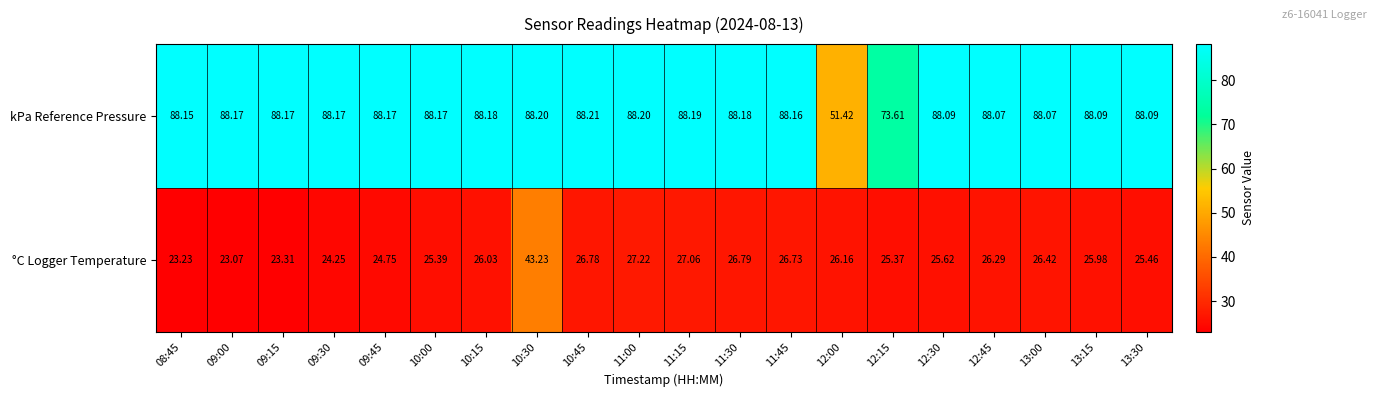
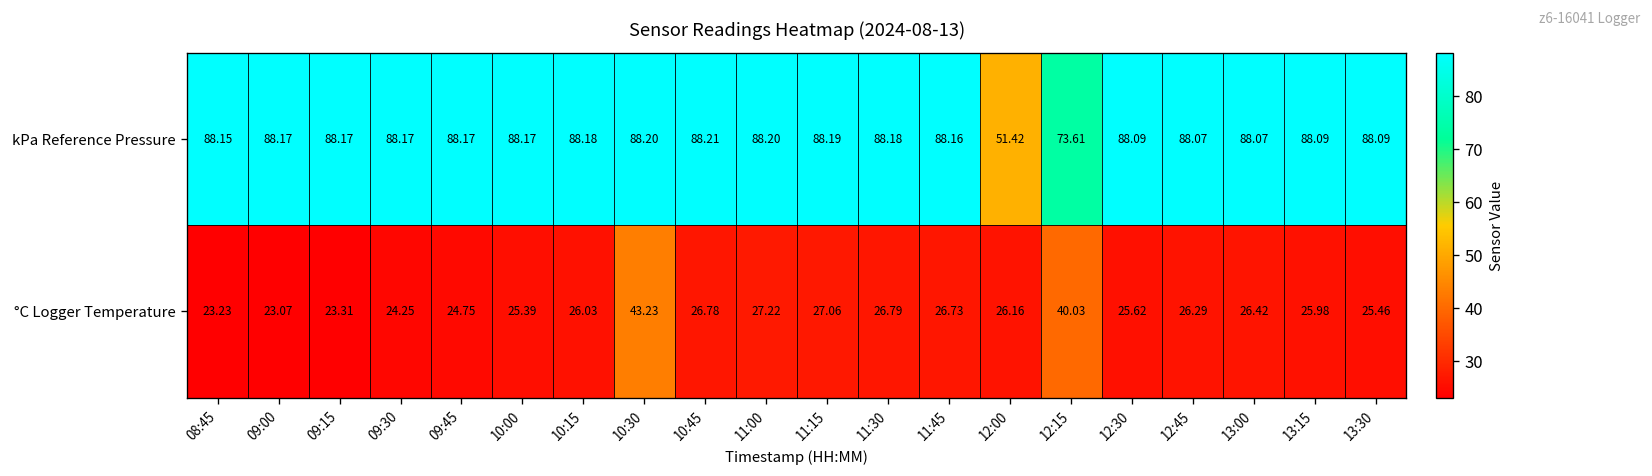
  {
    "kPa Reference Pressure": {
      "08:45": 88.15,
      "09:00": 88.17,
      "09:15": 88.17,
      "09:30": 88.17,
      "09:45": 88.17,
      "10:00": 88.17,
      "10:15": 88.18,
      "10:30": 88.20,
      "10:45": 88.21,
      "11:00": 88.20,
      "11:15": 88.19,
      "11:30": 88.18,
      "11:45": 88.16,
      "12:00": 51.42,
      "12:15": 73.61,
      "12:30": 88.09,
      "12:45": 88.07,
      "13:00": 88.07,
      "13:15": 88.09,
      "13:30": 88.09
    },
    "°C Logger Temperature": {
      "08:45": 23.23,
      "09:00": 23.07,
      "09:15": 23.31,
      "09:30": 24.25,
      "09:45": 24.75,
      "10:00": 25.39,
      "10:15": 26.03,
      "10:30": 43.23,
      "10:45": 26.78,
      "11:00": 27.22,
      "11:15": 27.06,
      "11:30": 26.79,
      "11:45": 26.73,
      "12:00": 26.16,
-     "12:15": 25.37,
+     "12:15": 40.03,
      "12:30": 25.62,
      "12:45": 26.29,
      "13:00": 26.42,
      "13:15": 25.98,
      "13:30": 25.46
    }
  }
